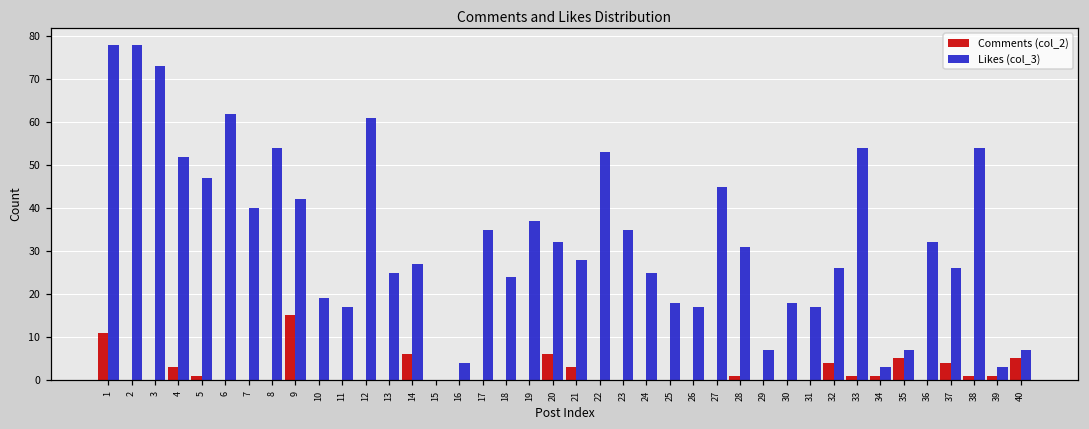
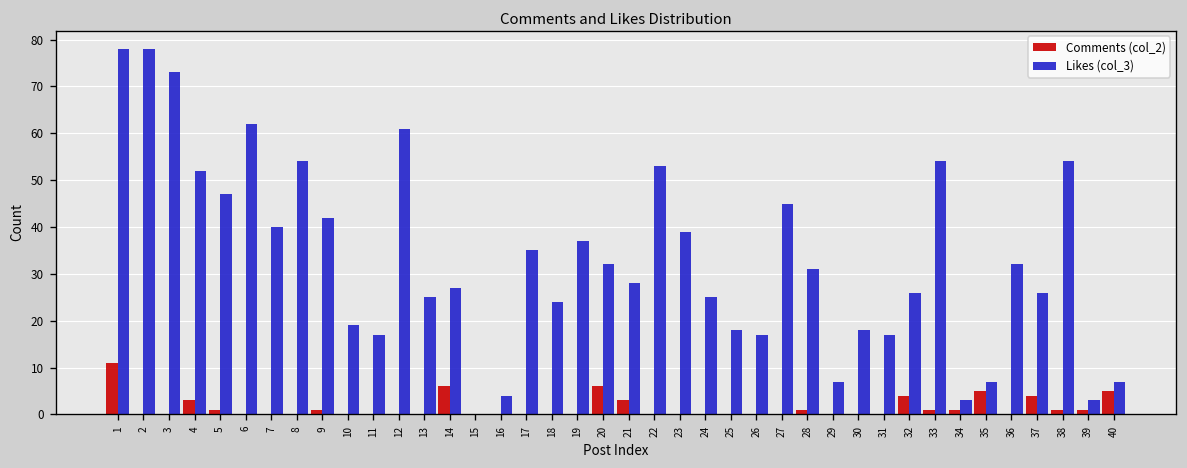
  {
    "Comments (col_2)": {
      "1": 11,
      "2": 0,
      "3": 0,
      "4": 3,
      "5": 1,
      "6": 0,
      "7": 0,
      "8": 0,
-     "9": 15,
+     "9": 1,
      "10": 0,
      "11": 0,
      "12": 0,
      "13": 0,
      "14": 6,
      "15": 0,
      "16": 0,
      "17": 0,
      "18": 0,
      "19": 0,
      "20": 6,
      "21": 3,
      "22": 0,
      "23": 0,
      "24": 0,
      "25": 0,
      "26": 0,
      "27": 0,
      "28": 1,
      "29": 0,
      "30": 0,
      "31": 0,
      "32": 4,
      "33": 1,
      "34": 1,
      "35": 5,
      "36": 0,
      "37": 4,
      "38": 1,
      "39": 1,
      "40": 5
    },
    "Likes (col_3)": {
      "1": 78,
      "2": 78,
      "3": 73,
      "4": 52,
      "5": 47,
      "6": 62,
      "7": 40,
      "8": 54,
      "9": 42,
      "10": 19,
      "11": 17,
      "12": 61,
      "13": 25,
      "14": 27,
      "15": 0,
      "16": 4,
      "17": 35,
      "18": 24,
      "19": 37,
      "20": 32,
      "21": 28,
      "22": 53,
-     "23": 35,
+     "23": 39,
      "24": 25,
      "25": 18,
      "26": 17,
      "27": 45,
      "28": 31,
      "29": 7,
      "30": 18,
      "31": 17,
      "32": 26,
      "33": 54,
      "34": 3,
      "35": 7,
      "36": 32,
      "37": 26,
      "38": 54,
      "39": 3,
      "40": 7
    }
  }
